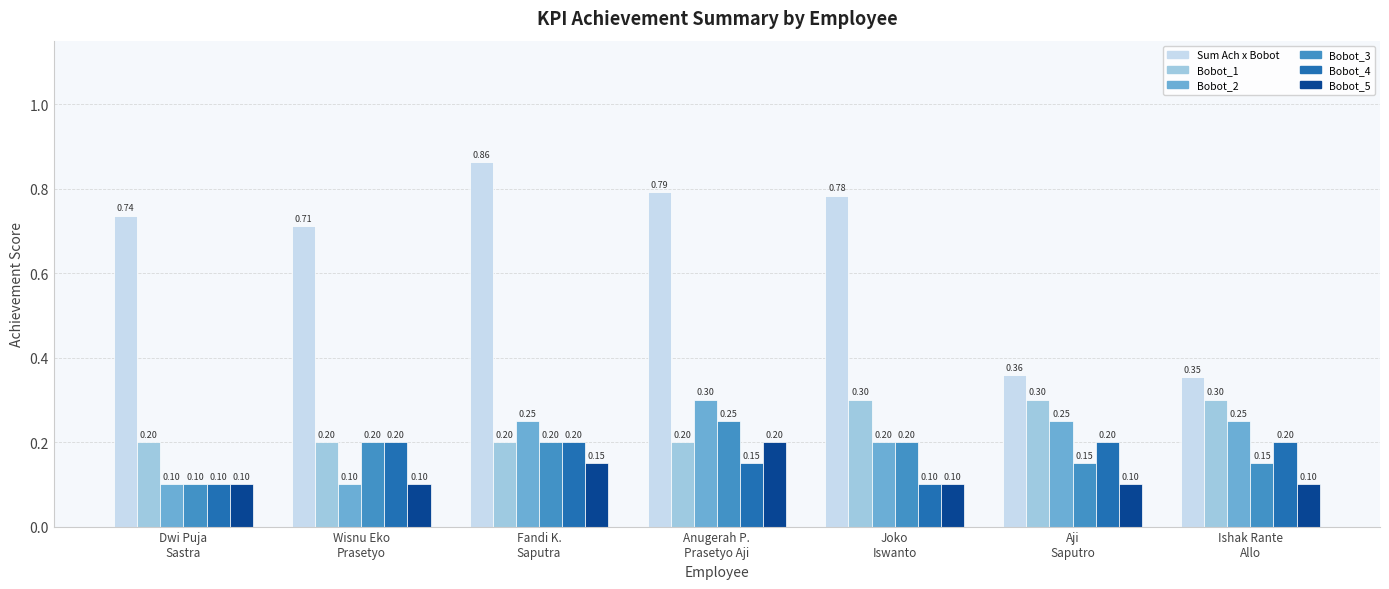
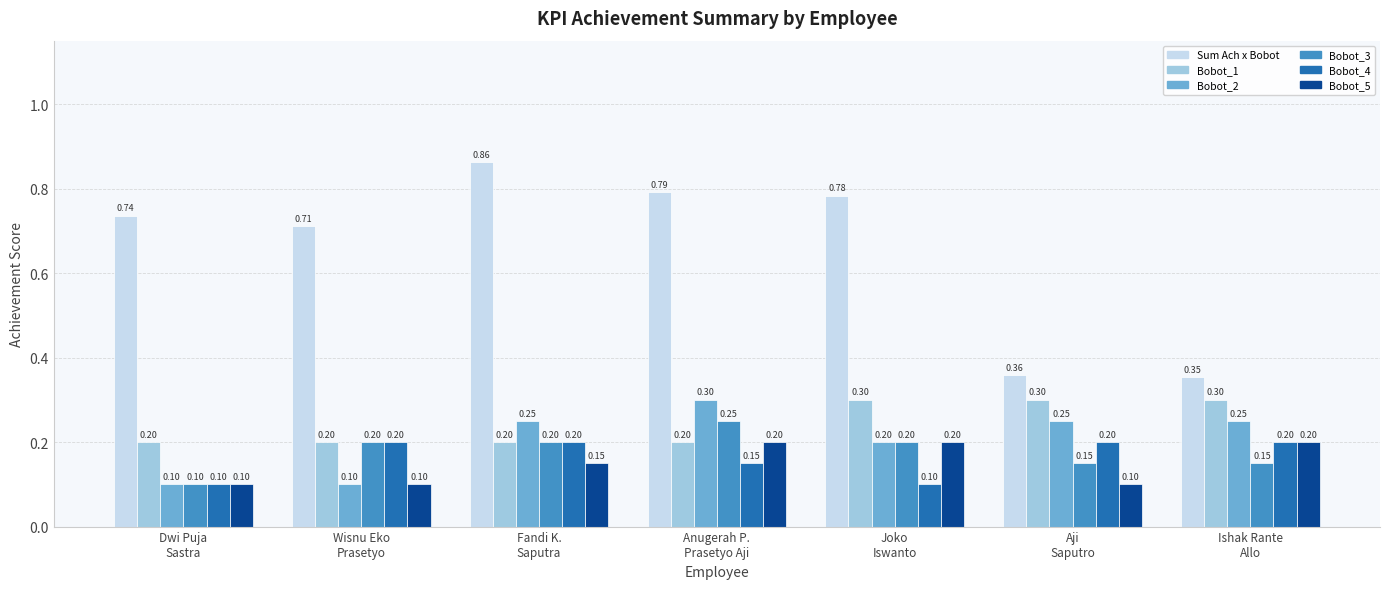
  {
    "Bobot_5": {
      "Dwi Puja Sastra": 0.10,
      "Wisnu Eko Prasetyo": 0.10,
      "Fandi K. Saputra": 0.15,
      "Anugerah P. Prasetyo Aji": 0.20,
-     "Joko Iswanto": 0.10,
+     "Joko Iswanto": 0.20,
      "Aji Saputro": 0.10,
-     "Ishak Rante Allo": 0.10
+     "Ishak Rante Allo": 0.20
    }
  }
